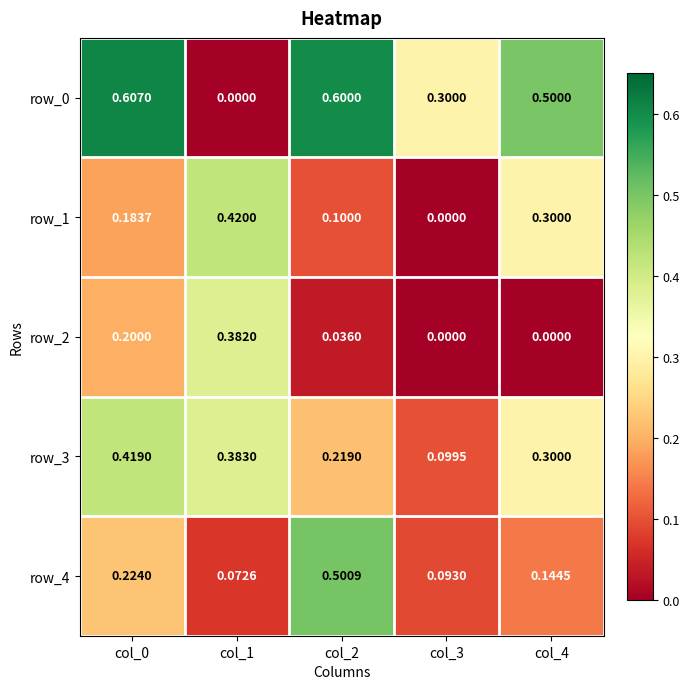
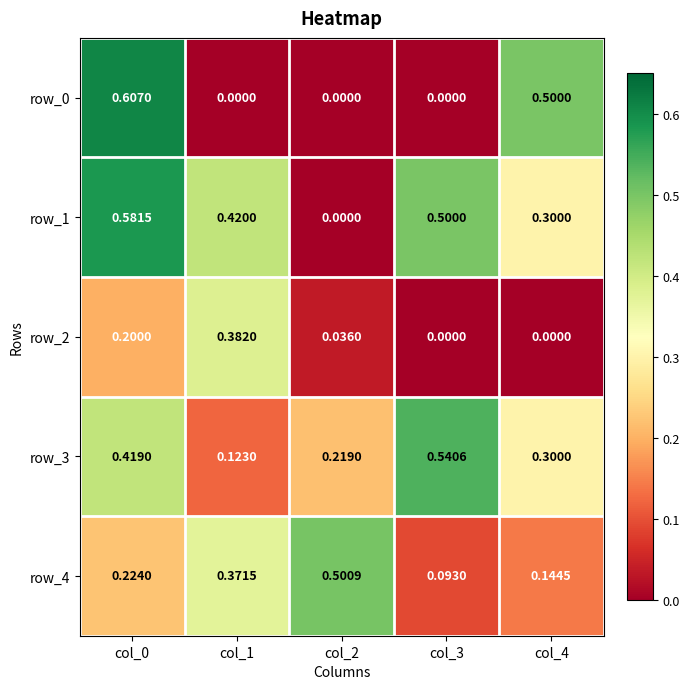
  {
    "row_0": {
      "col_0": 0.6070,
      "col_1": 0.0000,
-     "col_2": 0.6000,
-     "col_3": 0.3000,
+     "col_2": 0.0000,
+     "col_3": 0.0000,
      "col_4": 0.5000
    },
    "row_1": {
-     "col_0": 0.1837,
+     "col_0": 0.5815,
      "col_1": 0.4200,
-     "col_2": 0.1000,
-     "col_3": 0.0000,
+     "col_2": 0.0000,
+     "col_3": 0.5000,
      "col_4": 0.3000
    },
    "row_2": {
      "col_0": 0.2000,
      "col_1": 0.3820,
      "col_2": 0.0360,
      "col_3": 0.0000,
      "col_4": 0.0000
    },
    "row_3": {
      "col_0": 0.4190,
-     "col_1": 0.3830,
+     "col_1": 0.1230,
      "col_2": 0.2190,
-     "col_3": 0.0995,
+     "col_3": 0.5406,
      "col_4": 0.3000
    },
    "row_4": {
      "col_0": 0.2240,
-     "col_1": 0.0726,
+     "col_1": 0.3715,
      "col_2": 0.5009,
      "col_3": 0.0930,
      "col_4": 0.1445
    }
  }
